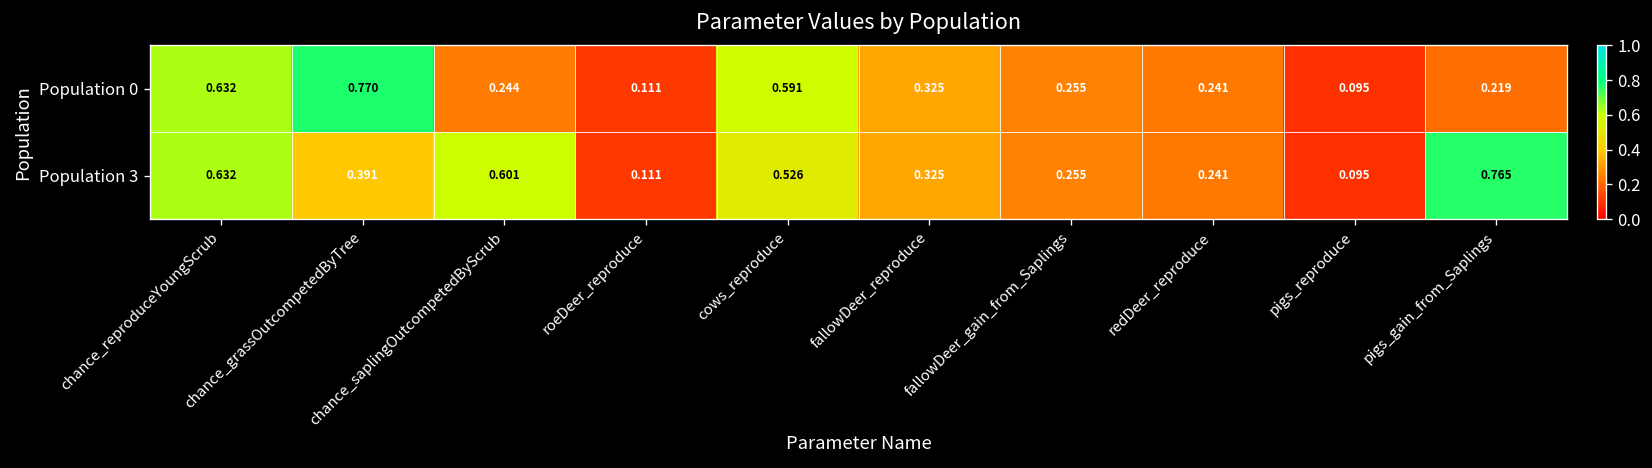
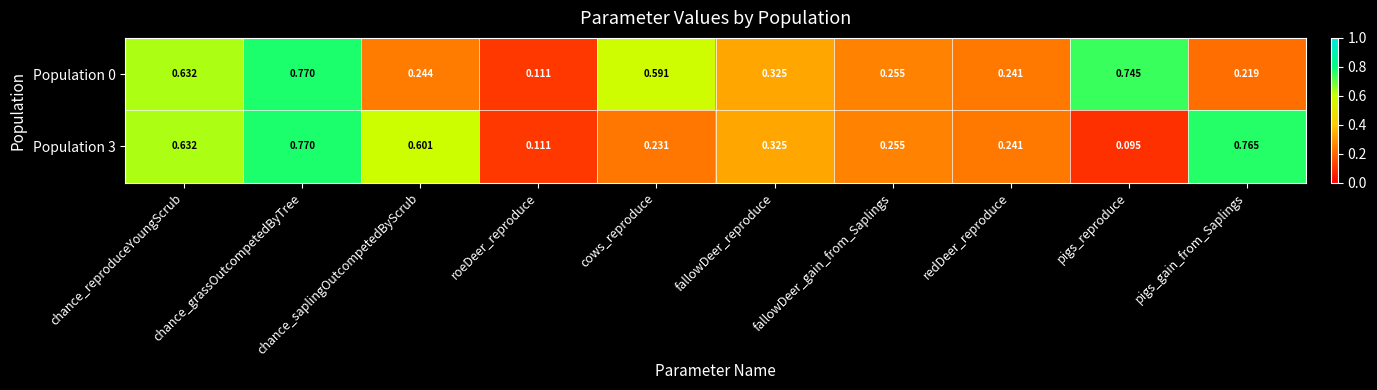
  {
    "Population 0": {
      "chance_reproduceYoungScrub": 0.632,
      "chance_grassOutcompetedByTree": 0.770,
      "chance_saplingOutcompetedByScrub": 0.244,
      "roeDeer_reproduce": 0.111,
      "cows_reproduce": 0.591,
      "fallowDeer_reproduce": 0.325,
      "fallowDeer_gain_from_Saplings": 0.255,
      "redDeer_reproduce": 0.241,
-     "pigs_reproduce": 0.095,
+     "pigs_reproduce": 0.745,
      "pigs_gain_from_Saplings": 0.219
    },
    "Population 3": {
      "chance_reproduceYoungScrub": 0.632,
-     "chance_grassOutcompetedByTree": 0.391,
+     "chance_grassOutcompetedByTree": 0.770,
      "chance_saplingOutcompetedByScrub": 0.601,
      "roeDeer_reproduce": 0.111,
-     "cows_reproduce": 0.526,
+     "cows_reproduce": 0.231,
      "fallowDeer_reproduce": 0.325,
      "fallowDeer_gain_from_Saplings": 0.255,
      "redDeer_reproduce": 0.241,
      "pigs_reproduce": 0.095,
      "pigs_gain_from_Saplings": 0.765
    }
  }
